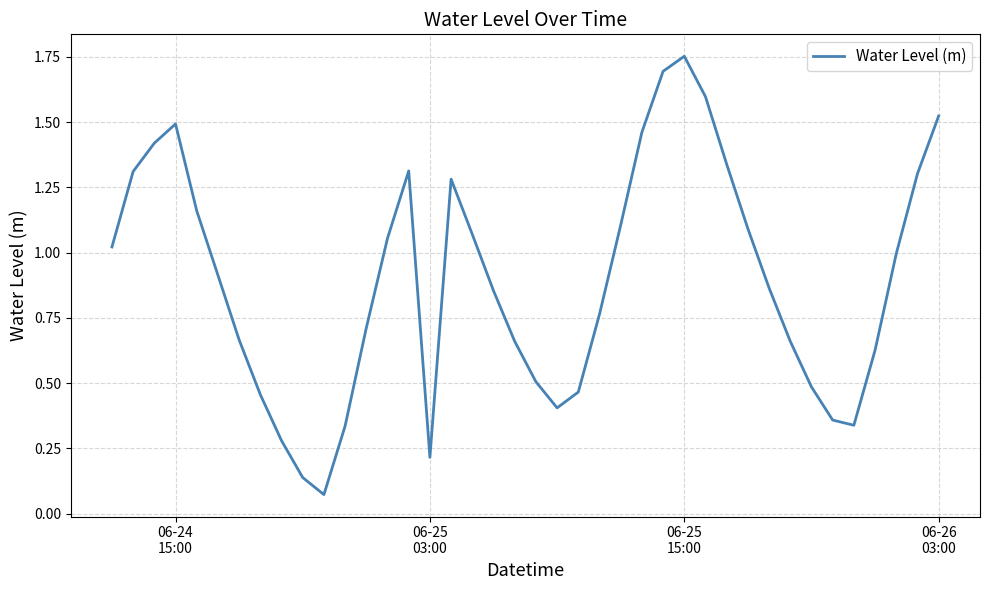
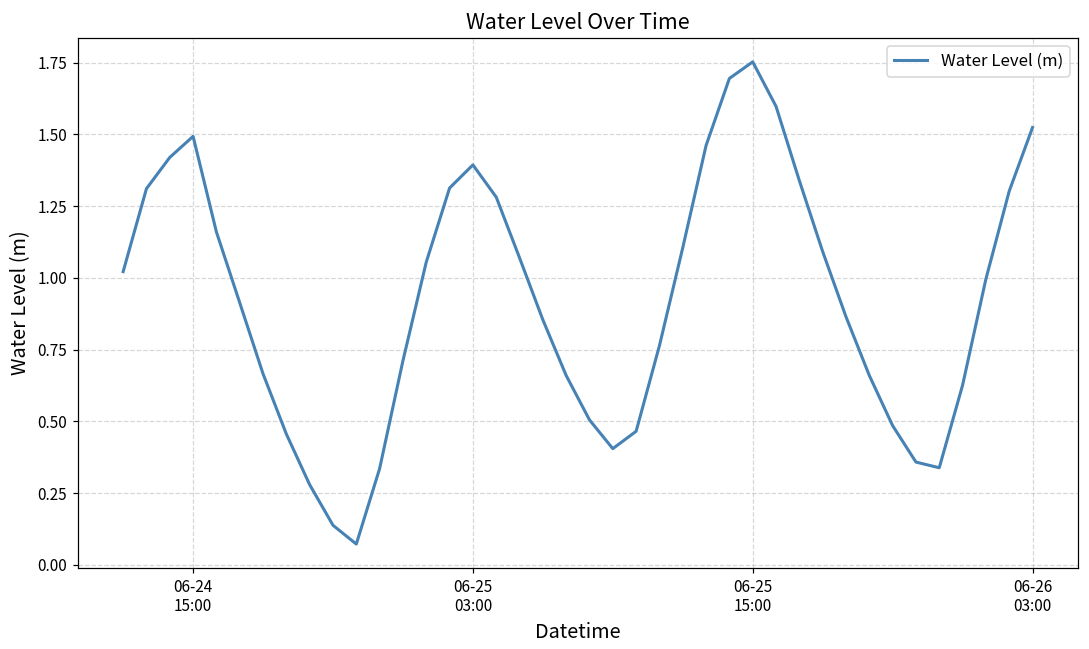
  {
    "06-24 15:00": 1.49,
-   "06-25 03:00": 0.22,
+   "06-25 03:00": 1.39,
    "06-25 15:00": 1.75,
    "06-26 03:00": 1.52
  }
